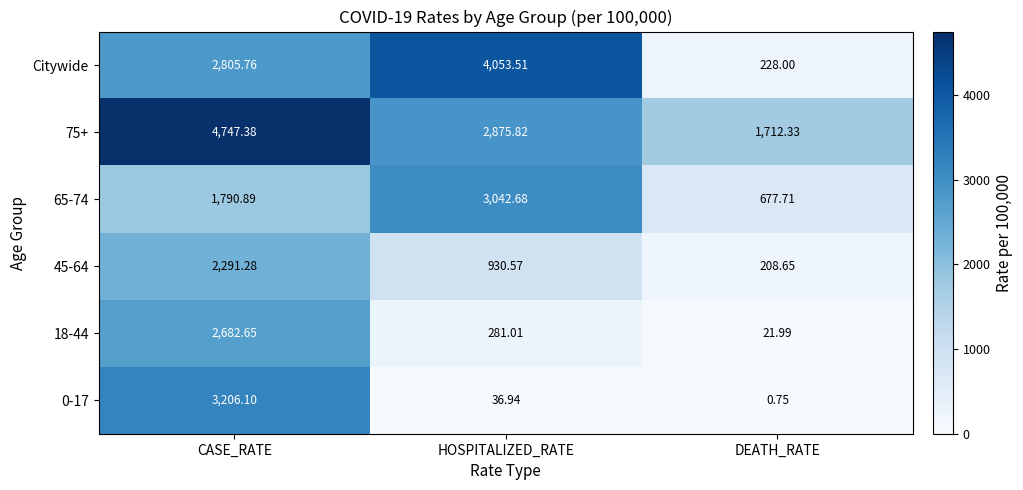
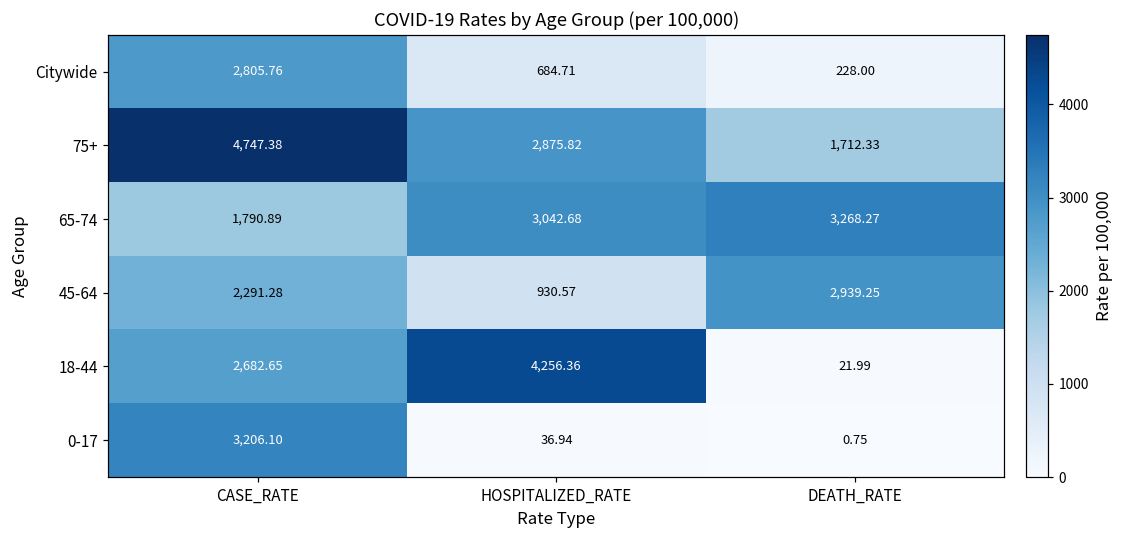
  {
    "Citywide": {
      "CASE_RATE": "2,805.76",
-     "HOSPITALIZED_RATE": "4,053.51",
+     "HOSPITALIZED_RATE": "684.71",
      "DEATH_RATE": "228.00"
    },
    "75+": {
      "CASE_RATE": "4,747.38",
      "HOSPITALIZED_RATE": "2,875.82",
      "DEATH_RATE": "1,712.33"
    },
    "65-74": {
      "CASE_RATE": "1,790.89",
      "HOSPITALIZED_RATE": "3,042.68",
-     "DEATH_RATE": "677.71"
+     "DEATH_RATE": "3,268.27"
    },
    "45-64": {
      "CASE_RATE": "2,291.28",
      "HOSPITALIZED_RATE": "930.57",
-     "DEATH_RATE": "208.65"
+     "DEATH_RATE": "2,939.25"
    },
    "18-44": {
      "CASE_RATE": "2,682.65",
-     "HOSPITALIZED_RATE": "281.01",
+     "HOSPITALIZED_RATE": "4,256.36",
      "DEATH_RATE": "21.99"
    },
    "0-17": {
      "CASE_RATE": "3,206.10",
      "HOSPITALIZED_RATE": "36.94",
      "DEATH_RATE": "0.75"
    }
  }
